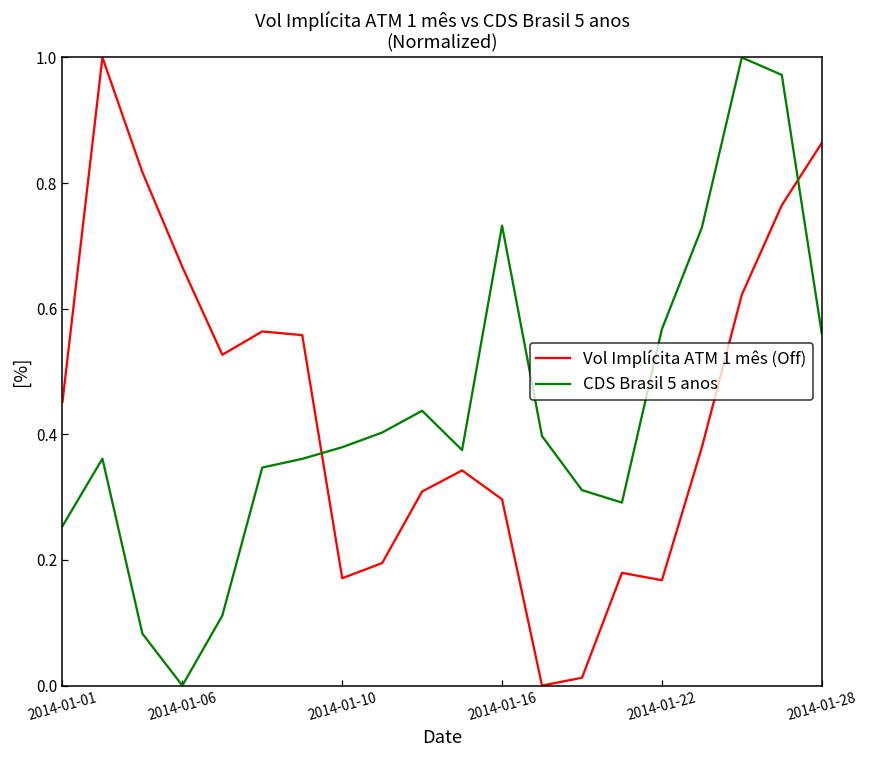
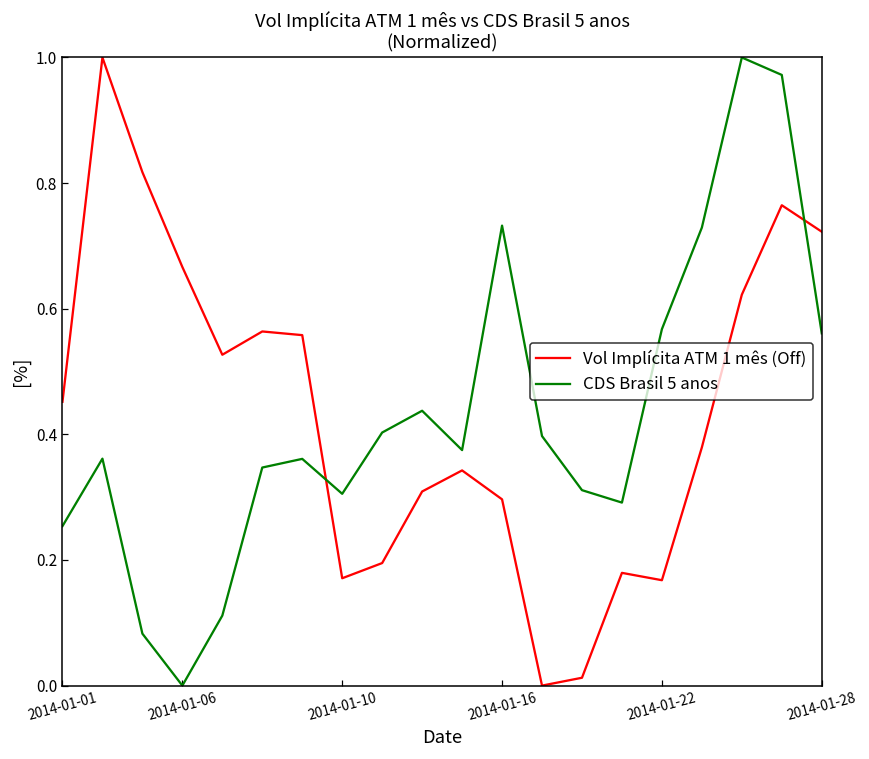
  {
    "Vol Implícita ATM 1 mês (Off)": {
      "2014-01-01": 0.45,
      "2014-01-06": 0.67,
      "2014-01-10": 0.17,
      "2014-01-16": 0.30,
      "2014-01-22": 0.17,
-     "2014-01-28": 0.86
+     "2014-01-28": 0.72
    },
    "CDS Brasil 5 anos": {
      "2014-01-01": 0.25,
      "2014-01-06": 0.00,
-     "2014-01-10": 0.38,
+     "2014-01-10": 0.31,
      "2014-01-16": 0.73,
      "2014-01-22": 0.57,
      "2014-01-28": 0.56
    }
  }
